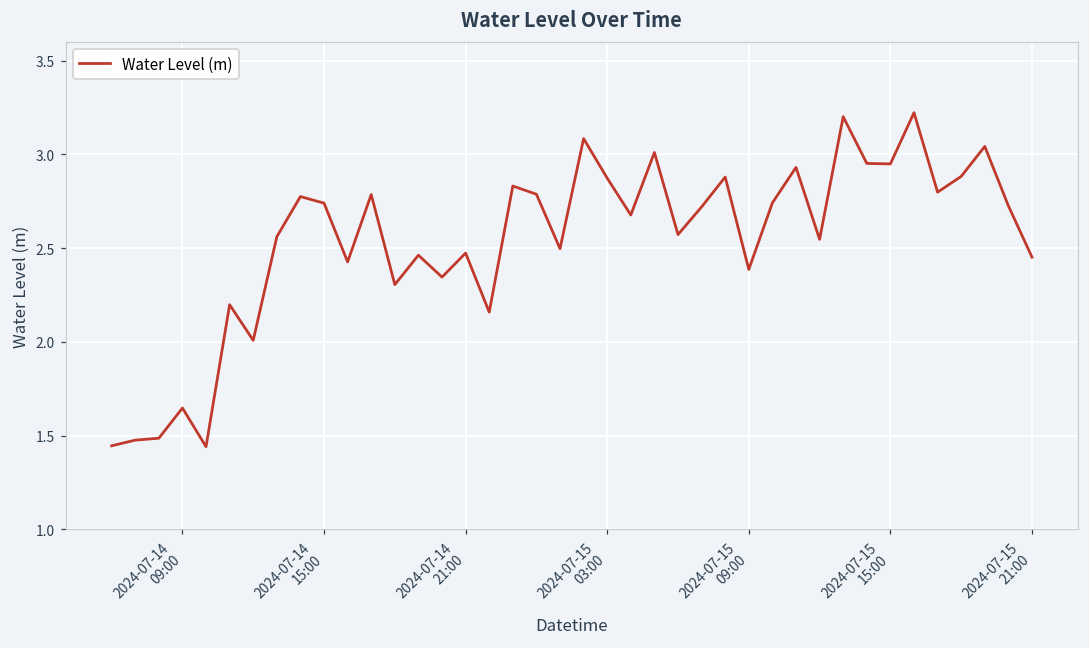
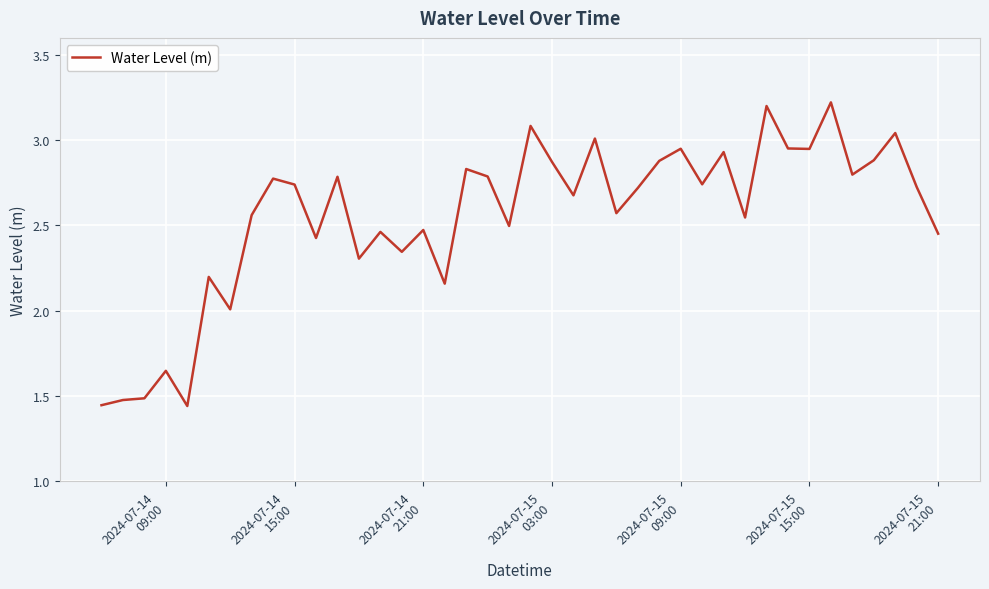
  {
    "2024-07-14 09:00": 1.65,
    "2024-07-14 15:00": 2.74,
    "2024-07-14 21:00": 2.47,
    "2024-07-15 03:00": 2.87,
-   "2024-07-15 09:00": 2.39,
+   "2024-07-15 09:00": 2.95,
    "2024-07-15 15:00": 2.95,
    "2024-07-15 21:00": 2.45
  }
